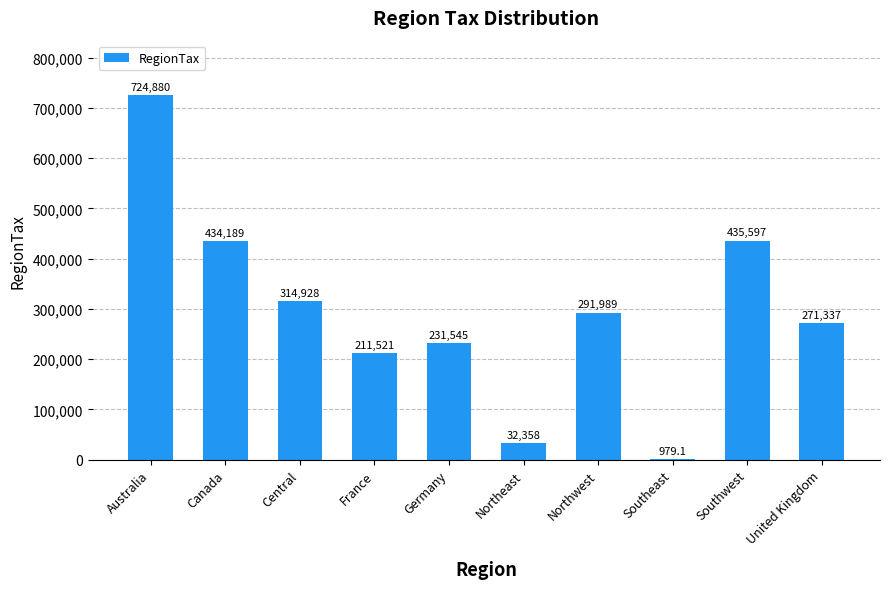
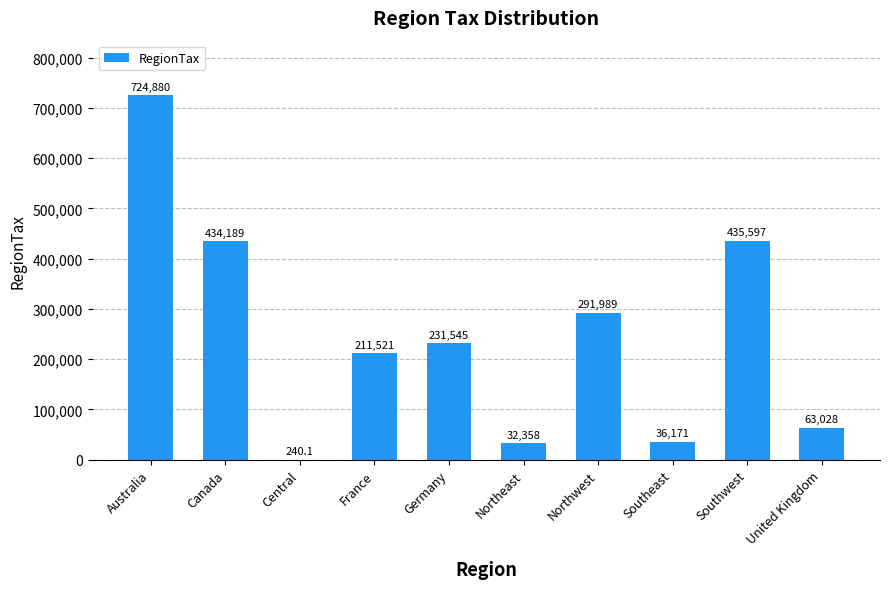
  {
    "Australia": "724,880",
    "Canada": "434,189",
-   "Central": "314,928",
+   "Central": "240.1",
    "France": "211,521",
    "Germany": "231,545",
    "Northeast": "32,358",
    "Northwest": "291,989",
-   "Southeast": "979.1",
+   "Southeast": "36,171",
    "Southwest": "435,597",
-   "United Kingdom": "271,337"
+   "United Kingdom": "63,028"
  }
